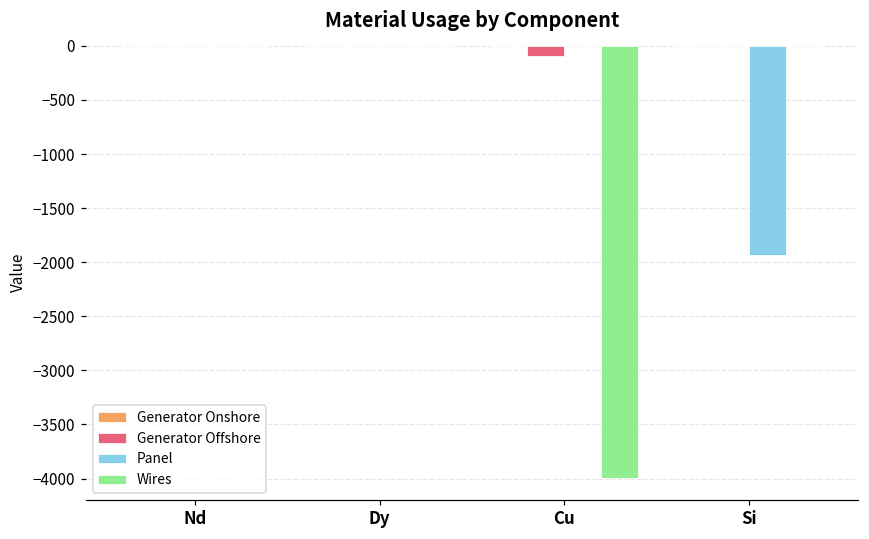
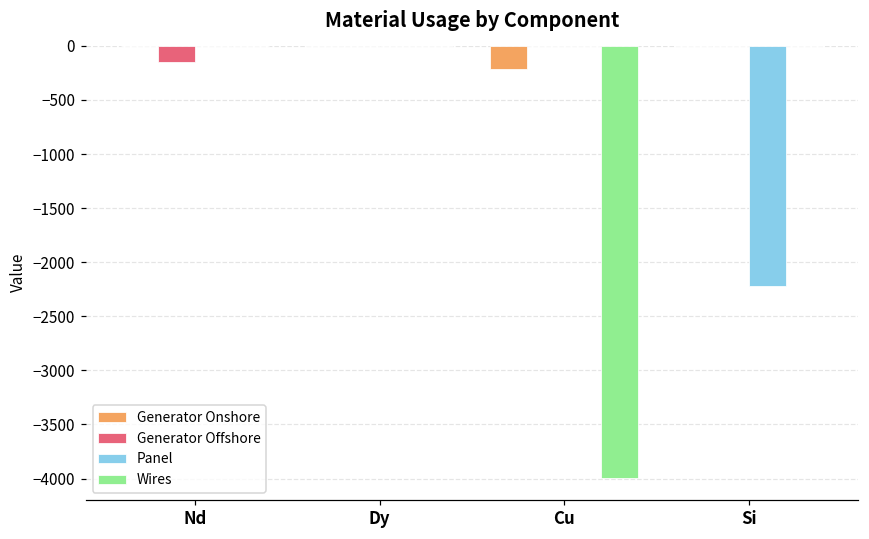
  {
    "Generator Onshore": {
      "Nd": 0,
      "Dy": 0,
-     "Cu": 0,
+     "Cu": -200,
      "Si": 0
    },
    "Generator Offshore": {
-     "Nd": 0,
+     "Nd": -200,
      "Dy": 0,
-     "Cu": -100,
+     "Cu": 0,
      "Si": 0
    },
    "Panel": {
      "Nd": 0,
      "Dy": 0,
      "Cu": 0,
-     "Si": -1900
+     "Si": -2200
    },
    "Wires": {
      "Nd": 0,
      "Dy": 0,
      "Cu": -4000,
      "Si": 0
    }
  }
